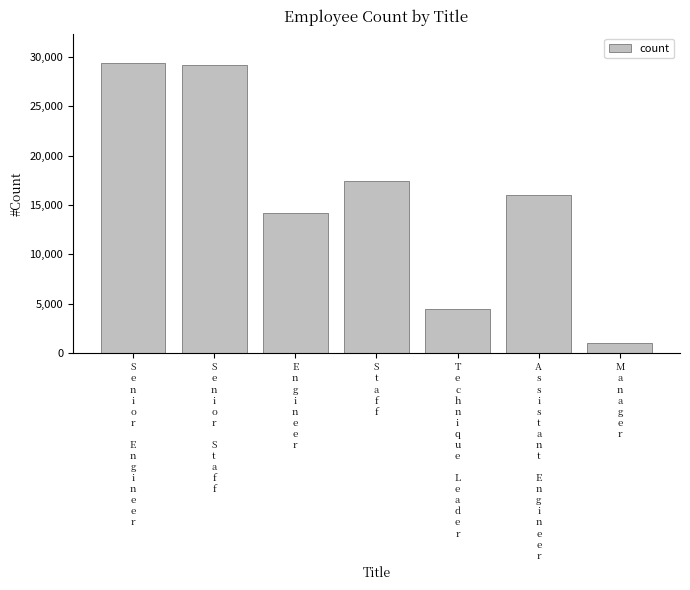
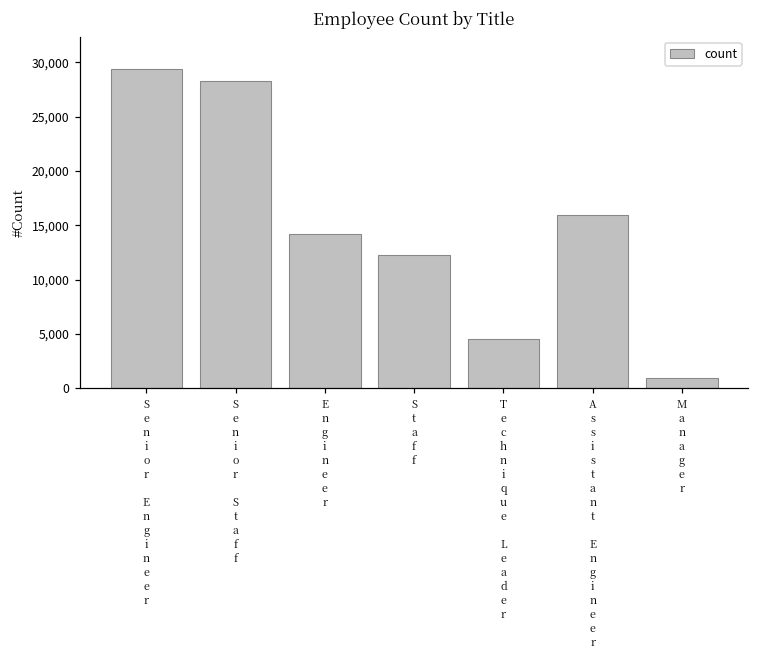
  {
    "S e n i o r E n g i n e e r": "29,000",
-   "S e n i o r S t a f f": "29,000",
+   "S e n i o r S t a f f": "28,000",
    "E n g i n e e r": "14,000",
-   "S t a f f": "17,000",
+   "S t a f f": "12,000",
    "T e c h n i q u e L e a d e r": "5,000",
    "A s s i s t a n t E n g i n e e r": "16,000",
    "M a n a g e r": "1,000"
  }
